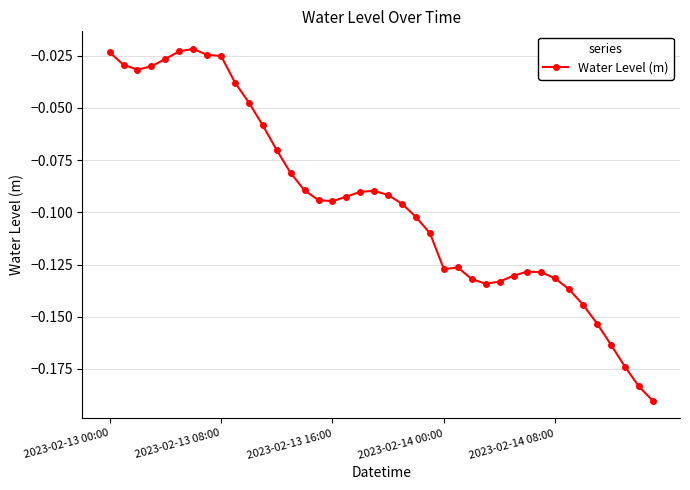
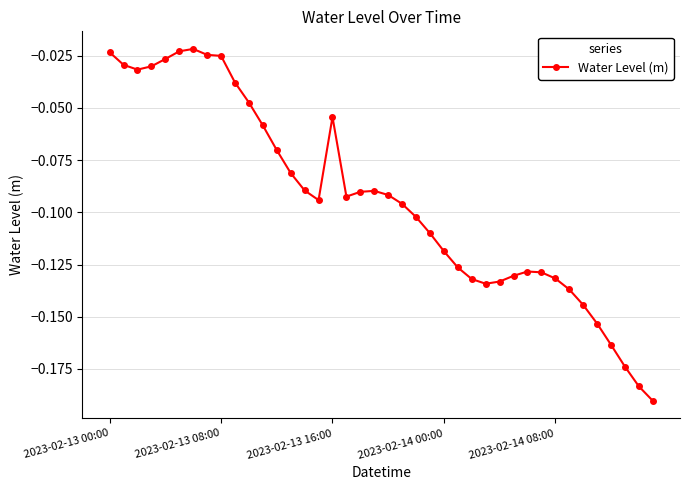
  {
    "2023-02-13 00:00": -0.023,
    "2023-02-13 08:00": -0.025,
-   "2023-02-13 16:00": -0.095,
-   "2023-02-14 00:00": -0.127,
+   "2023-02-13 16:00": -0.054,
+   "2023-02-14 00:00": -0.119,
    "2023-02-14 08:00": -0.132
  }
